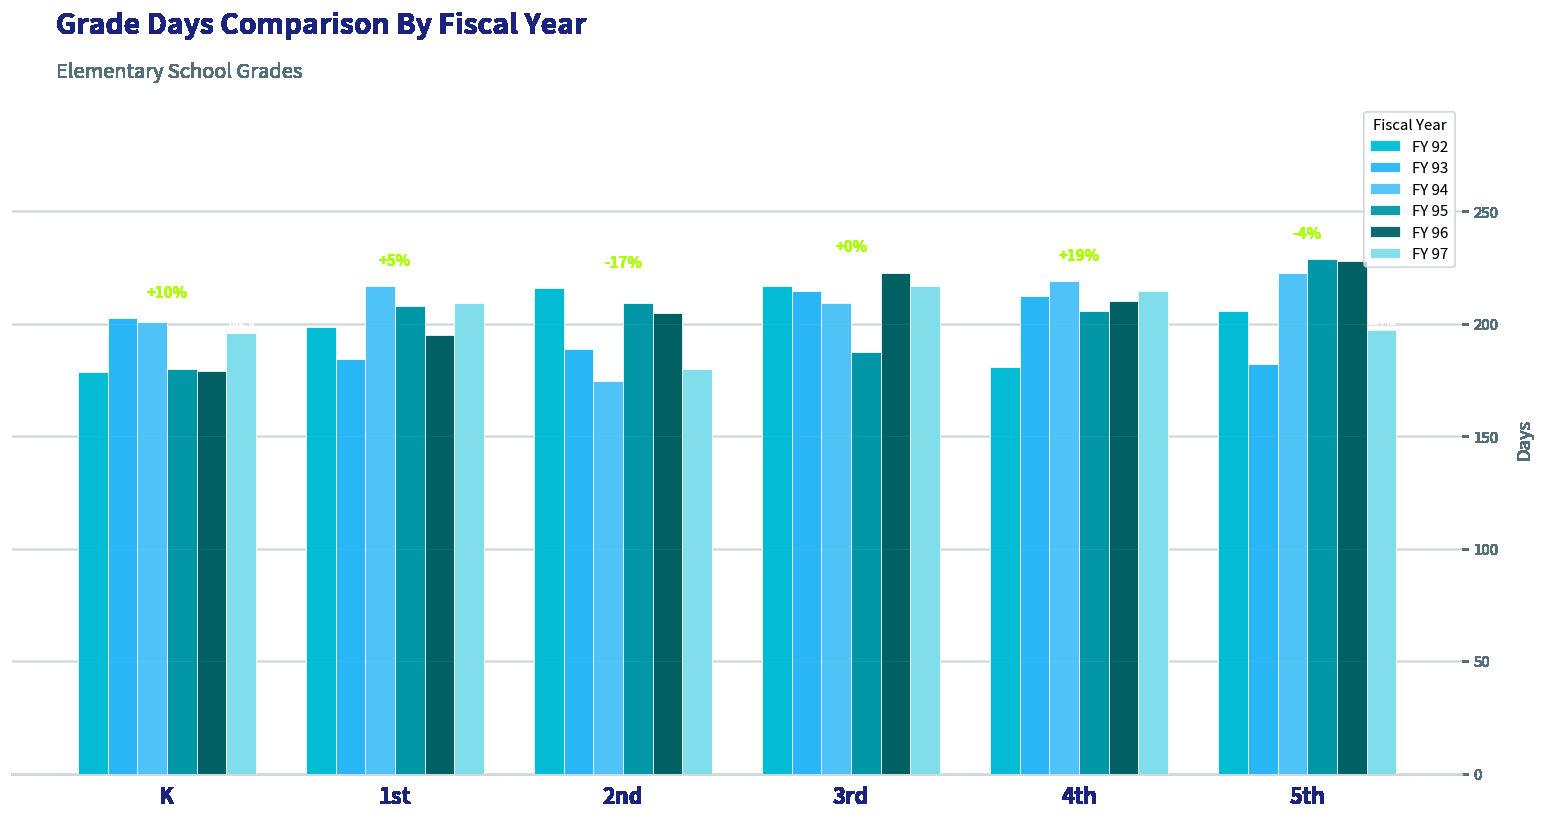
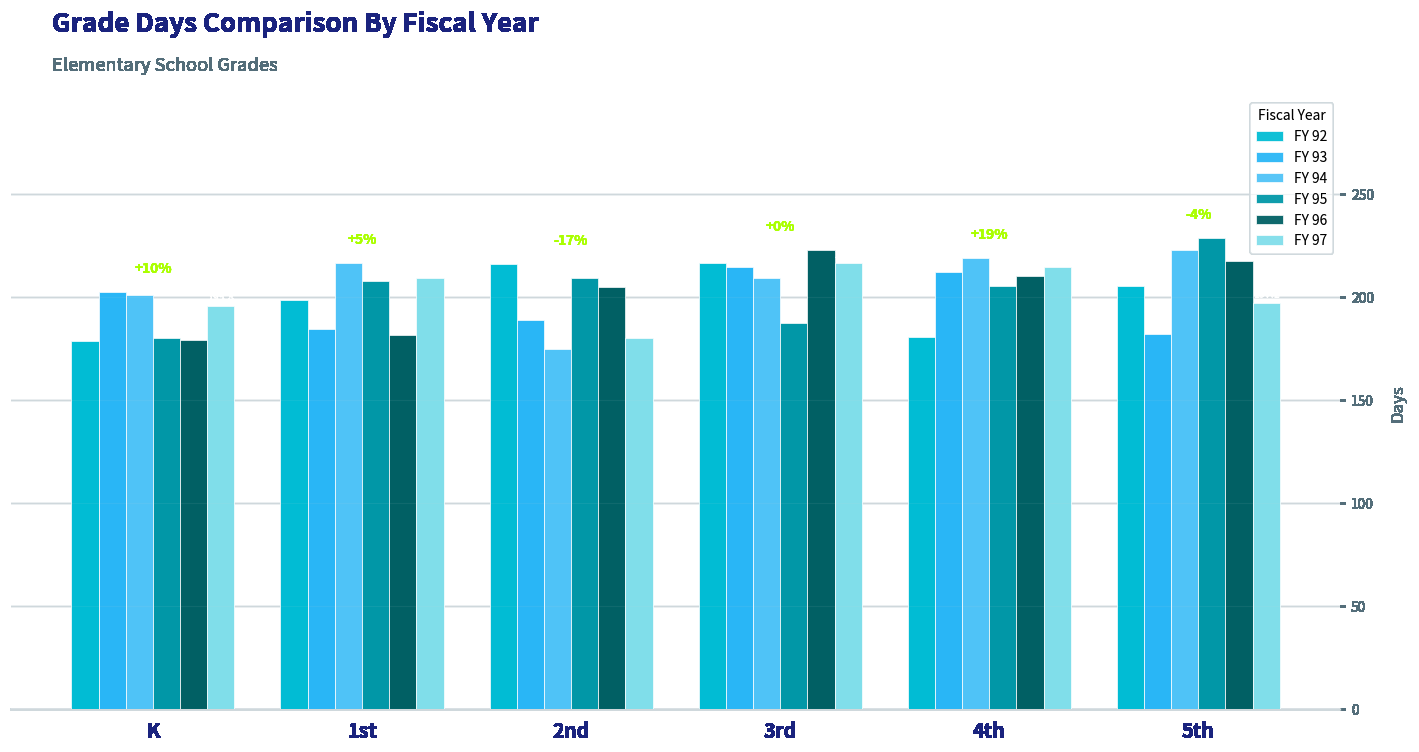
  {
    "FY 96": {
      "K": 179,
-     "1st": 195,
+     "1st": 182,
      "2nd": 205,
      "3rd": 223,
      "4th": 210,
-     "5th": 228
+     "5th": 217
    }
  }
